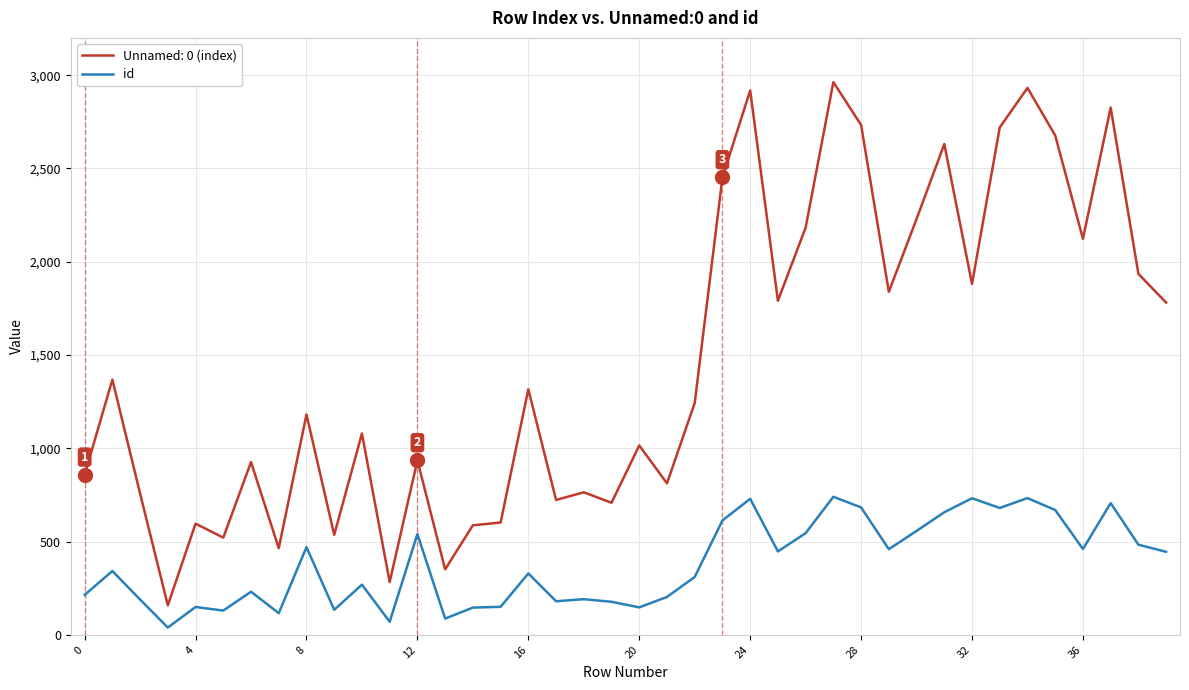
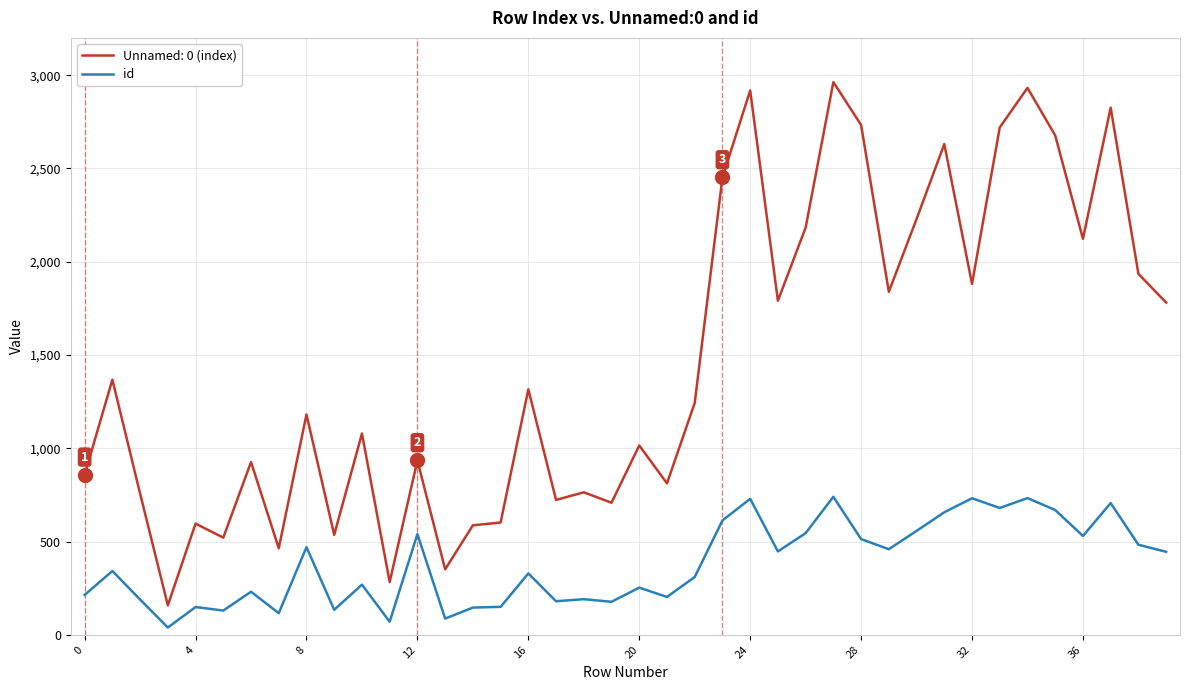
  {
    "id": {
      "0": 210,
      "4": 150,
      "8": 470,
      "12": 540,
      "16": 330,
-     "20": 150,
+     "20": 250,
      "24": 730,
-     "28": 680,
+     "28": 510,
      "32": 730,
-     "36": 460
+     "36": 530
    }
  }
